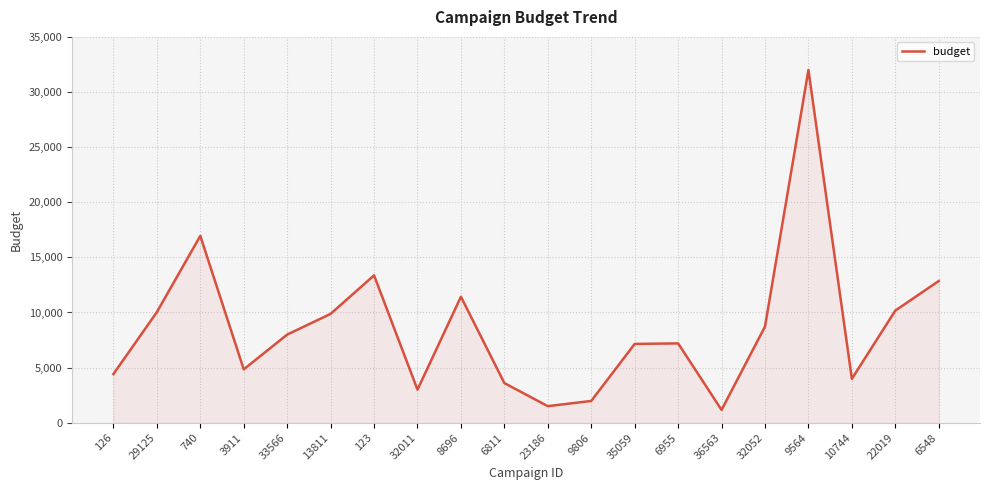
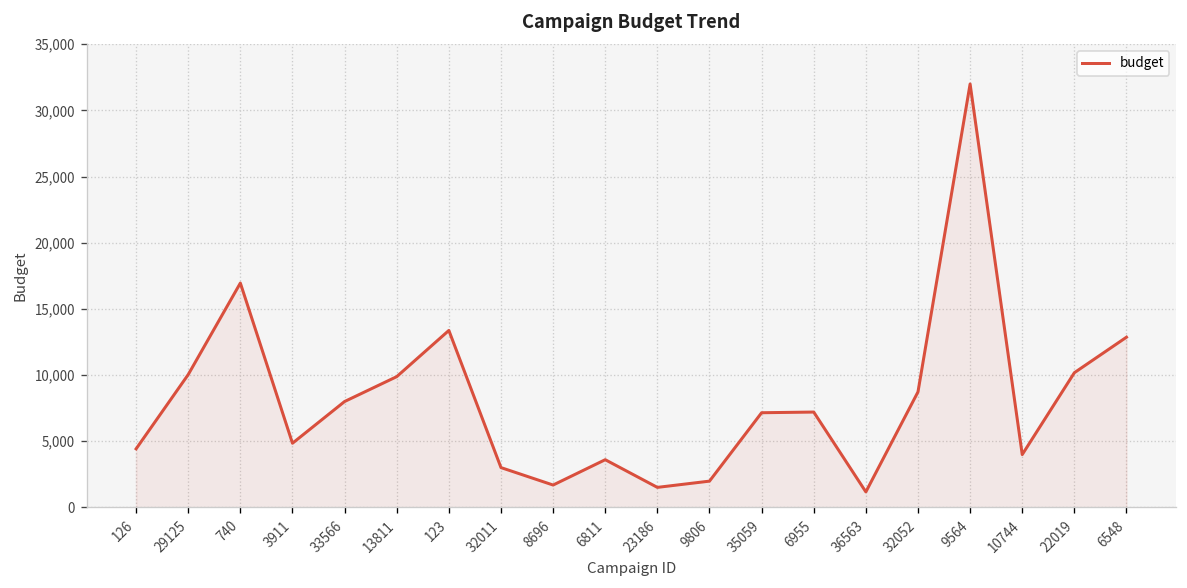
  {
    "126": "4,400",
    "29125": "10,000",
    "740": "17,000",
    "3911": "4,800",
    "33566": "8,000",
    "13811": "9,900",
    "123": "13,400",
    "32011": "3,000",
-   "8696": "11,400",
+   "8696": "1,700",
    "6811": "3,600",
    "23186": "1,500",
    "9806": "2,000",
    "35059": "7,100",
    "6955": "7,200",
    "36563": "1,200",
    "32052": "8,700",
    "9564": "32,000",
    "10744": "4,000",
    "22019": "10,200",
    "6548": "12,900"
  }
